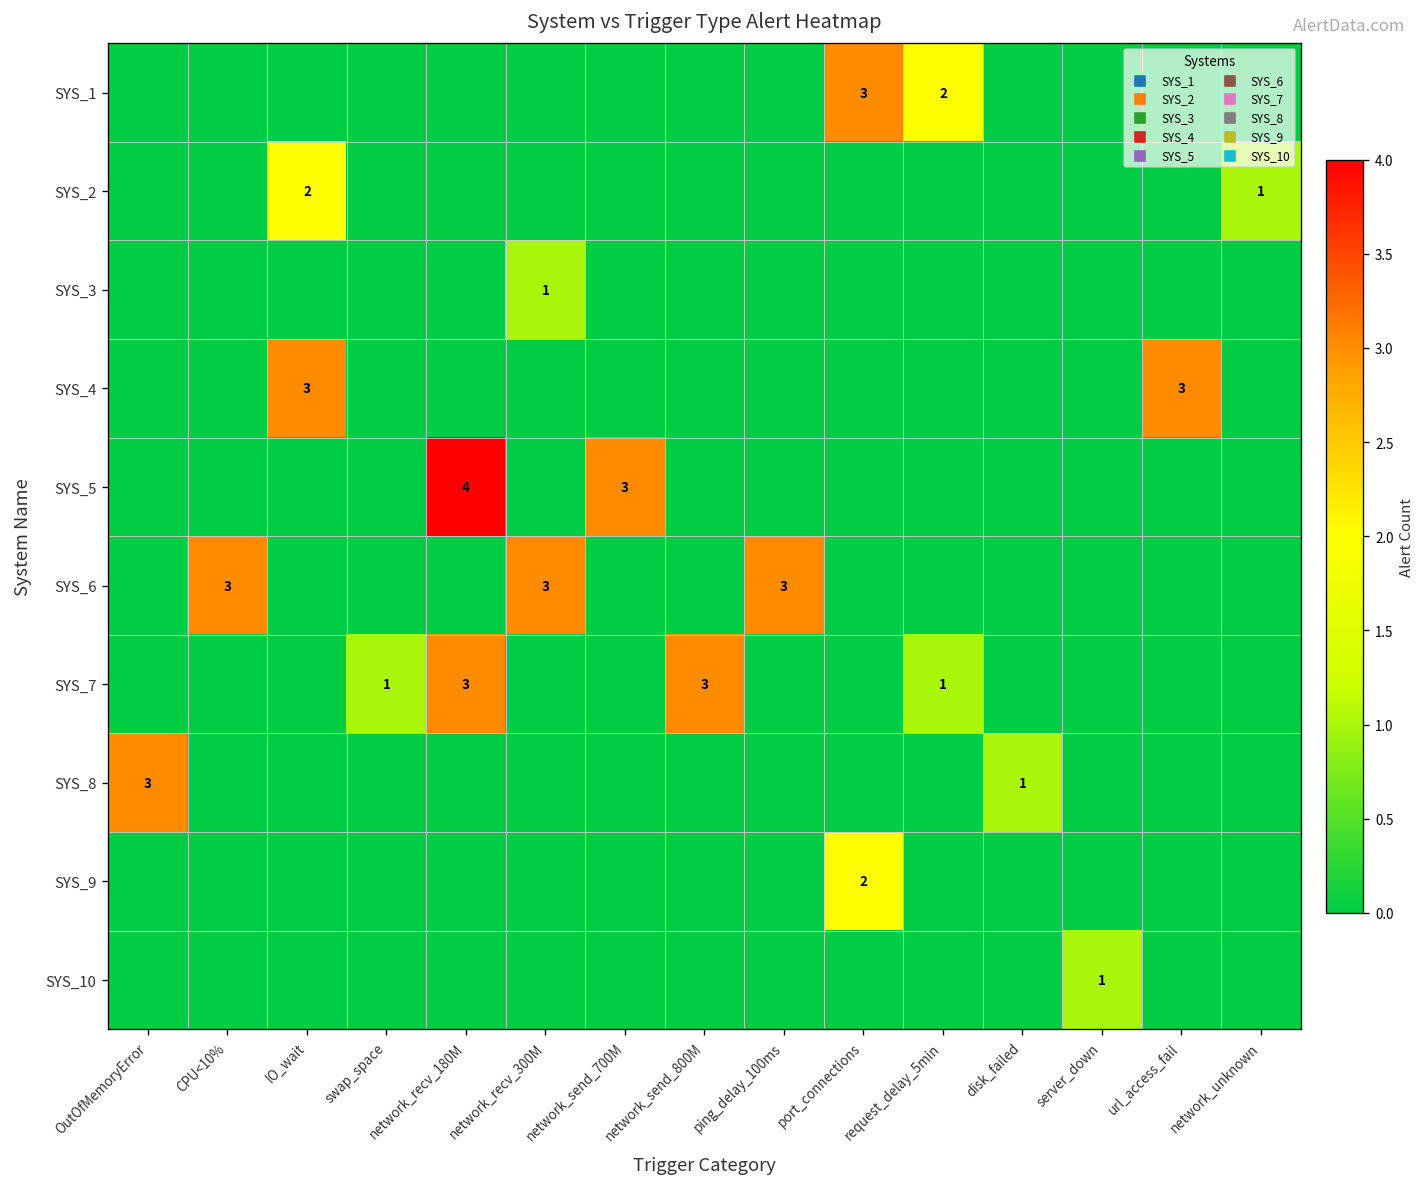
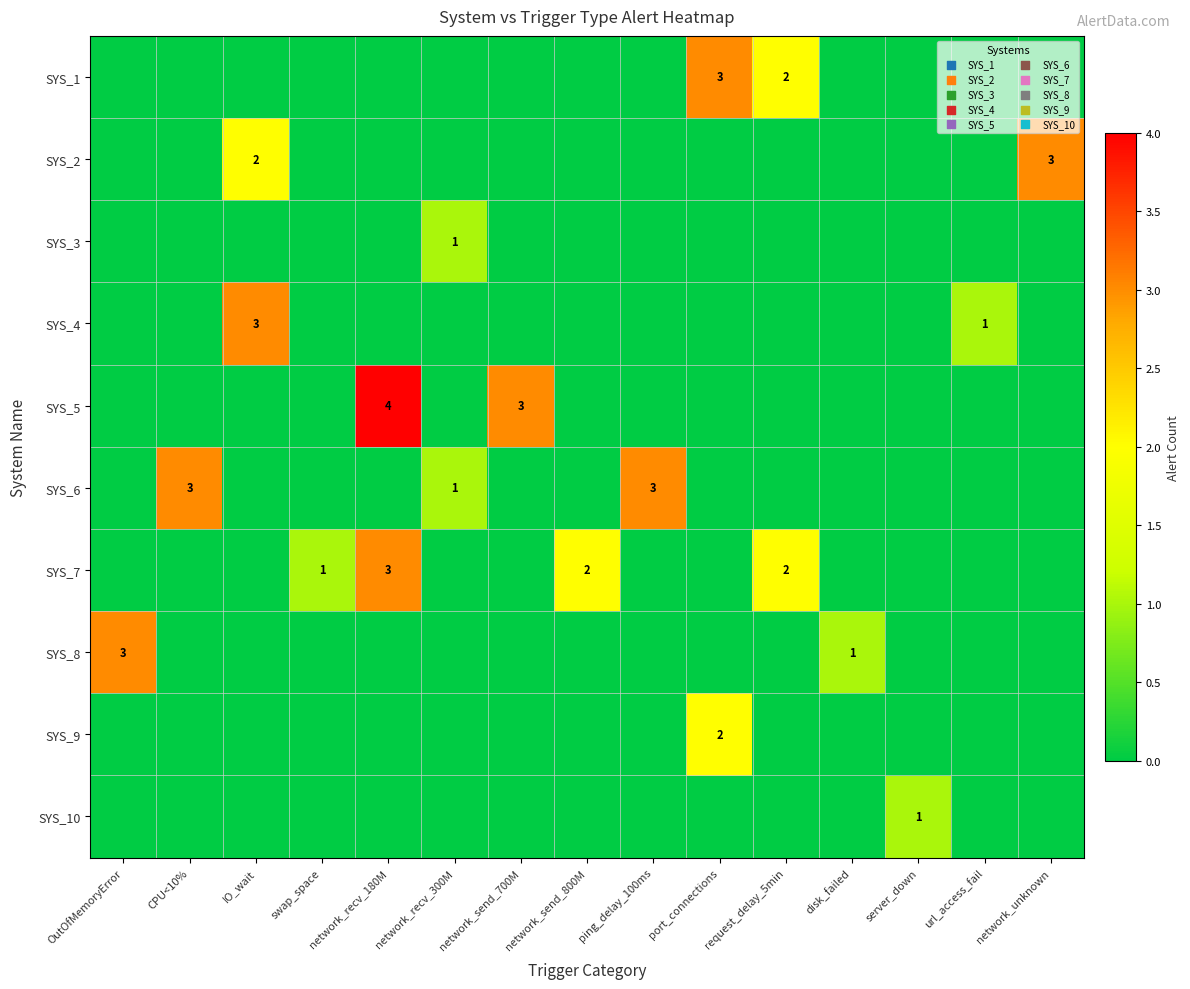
  {
    "SYS_1": {
      "port_connections": 3,
      "request_delay_5min": 2
    },
    "SYS_2": {
      "IO_wait": 2,
-     "network_unknown": 1
+     "network_unknown": 3
    },
    "SYS_3": {
      "network_recv_300M": 1
    },
    "SYS_4": {
      "IO_wait": 3,
-     "url_access_fail": 3
+     "url_access_fail": 1
    },
    "SYS_5": {
      "network_recv_180M": 4,
      "network_send_700M": 3
    },
    "SYS_6": {
      "CPU<10%": 3,
-     "network_recv_300M": 3,
+     "network_recv_300M": 1,
      "ping_delay_100ms": 3
    },
    "SYS_7": {
      "swap_space": 1,
      "network_recv_180M": 3,
-     "network_send_800M": 3,
-     "request_delay_5min": 1
+     "network_send_800M": 2,
+     "request_delay_5min": 2
    },
    "SYS_8": {
      "OutOfMemoryError": 3,
      "disk_failed": 1
    },
    "SYS_9": {
      "port_connections": 2
    },
    "SYS_10": {
      "server_down": 1
    }
  }
